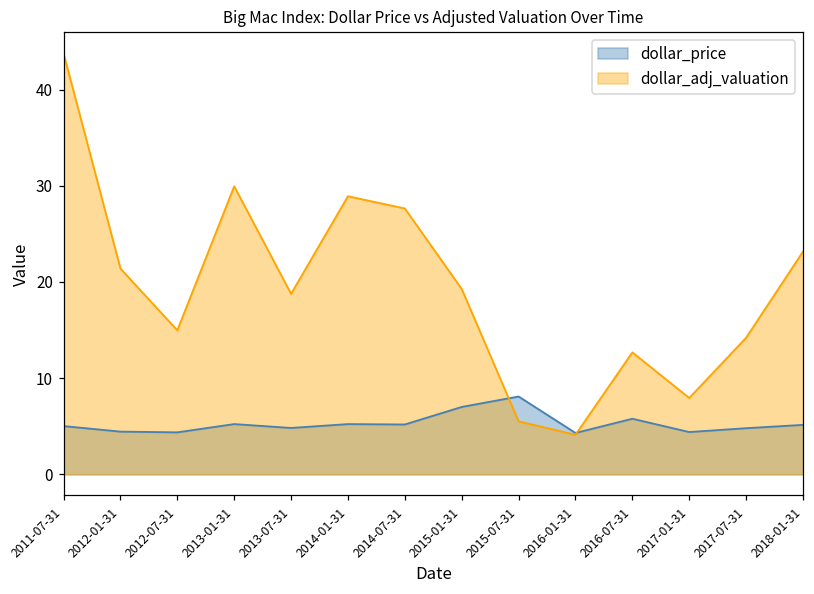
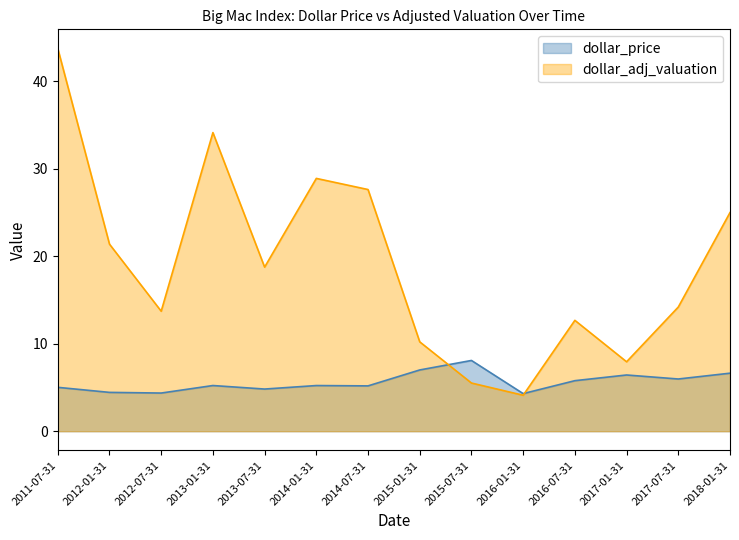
  {
    "dollar_price": {
      "2011-07-31": 5,
      "2012-01-31": 4,
      "2012-07-31": 4,
      "2013-01-31": 5,
      "2013-07-31": 5,
      "2014-01-31": 5,
      "2014-07-31": 5,
      "2015-01-31": 7,
      "2015-07-31": 8,
      "2016-07-31": 6,
-     "2017-01-31": 4,
-     "2017-07-31": 5,
-     "2018-01-31": 5
+     "2017-01-31": 6,
+     "2017-07-31": 6,
+     "2018-01-31": 7
    },
    "dollar_adj_valuation": {
      "2011-07-31": 44,
      "2012-01-31": 21,
-     "2012-07-31": 15,
-     "2013-01-31": 30,
+     "2012-07-31": 14,
+     "2013-01-31": 34,
      "2013-07-31": 19,
      "2014-01-31": 29,
      "2014-07-31": 28,
-     "2015-01-31": 19,
+     "2015-01-31": 10,
      "2015-07-31": 6,
      "2016-07-31": 13,
      "2017-01-31": 8,
      "2017-07-31": 14,
-     "2018-01-31": 23
+     "2018-01-31": 25
    }
  }
